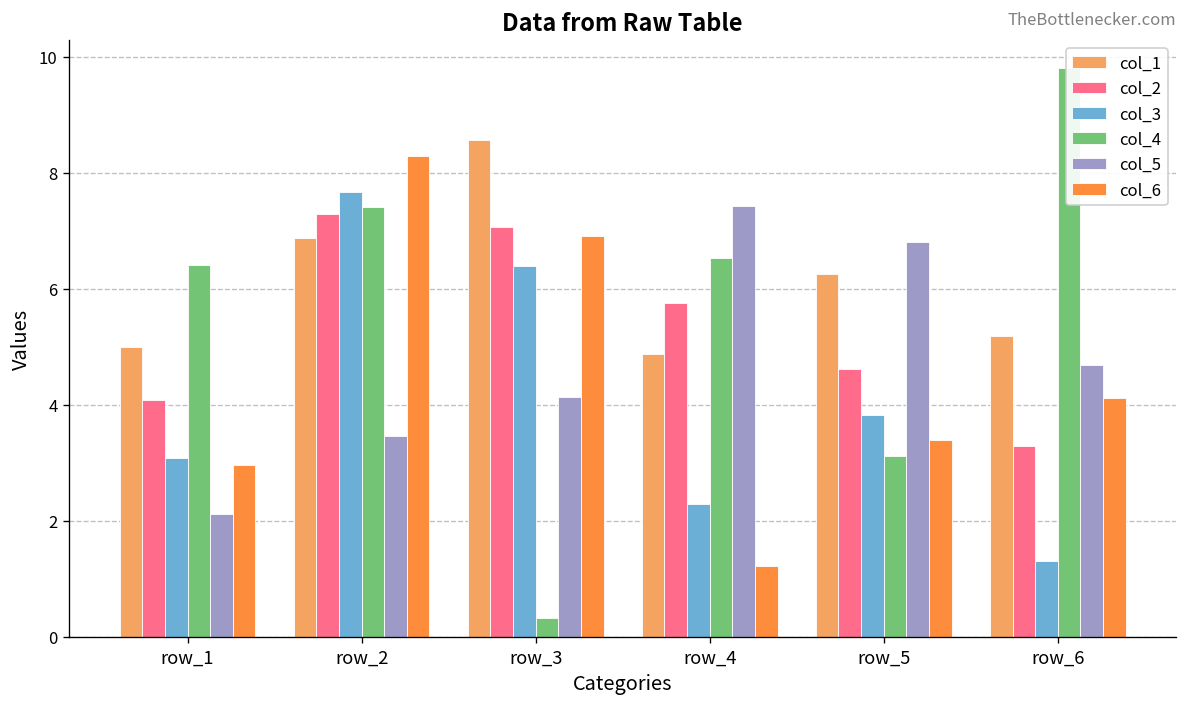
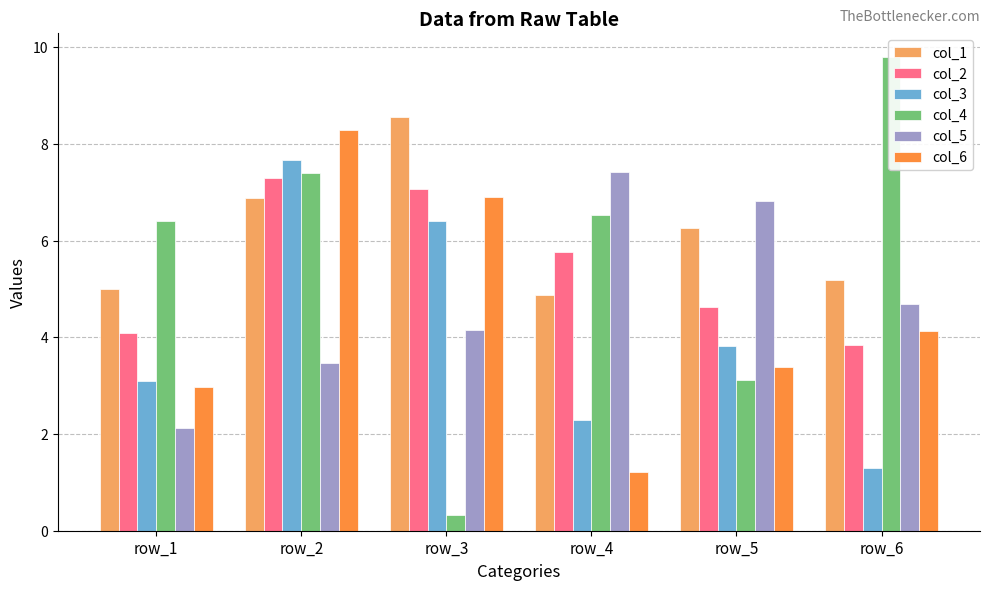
  {
    "col_2": {
      "row_1": 4.1,
      "row_2": 7.3,
      "row_3": 7.1,
      "row_4": 5.8,
      "row_5": 4.6,
-     "row_6": 3.3
+     "row_6": 3.8
    },
    "col_4": {
      "row_1": 6.4,
      "row_2": 7.4,
      "row_3": 0.3,
      "row_4": 6.5,
      "row_5": 3.1
    }
  }
